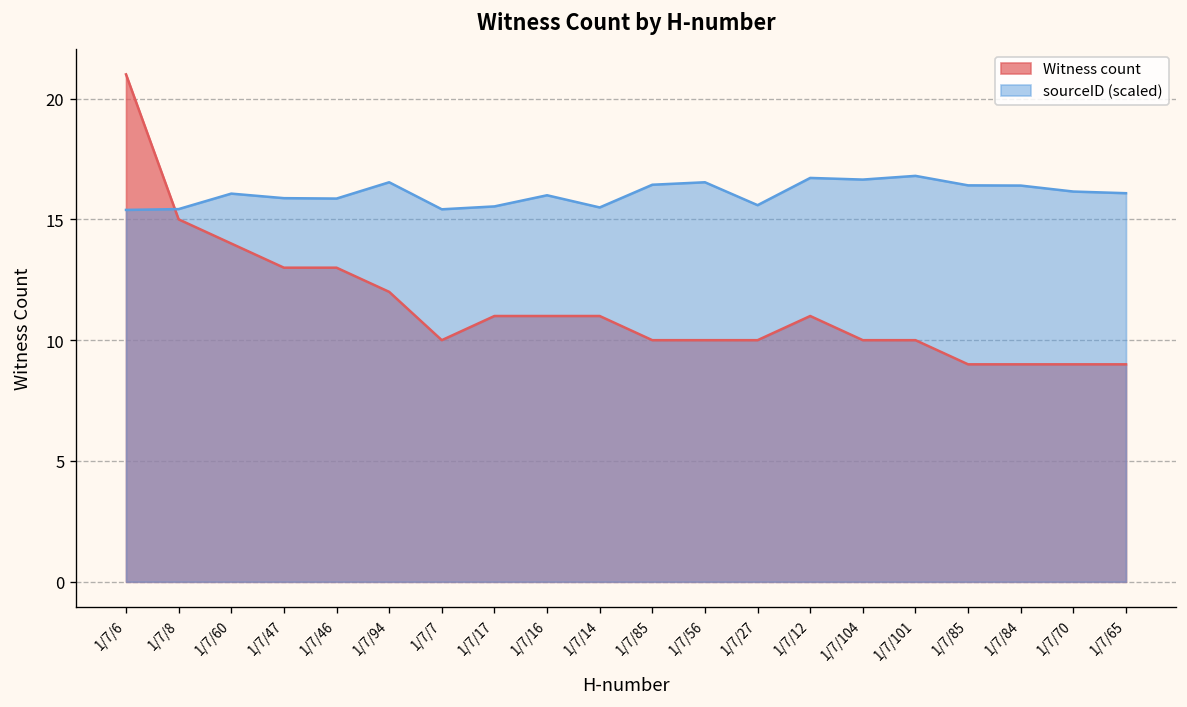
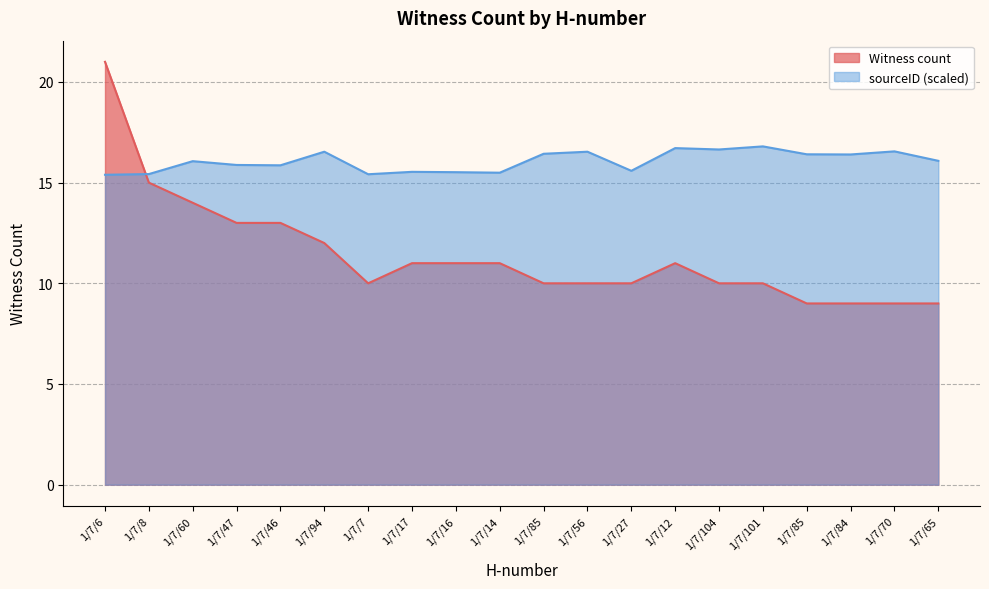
  {
    "Witness count": {
      "1/7/6": 21.0,
      "1/7/8": 15.0,
      "1/7/60": 14.0,
      "1/7/47": 13.0,
      "1/7/46": 13.0,
      "1/7/94": 12.0,
      "1/7/7": 10.0,
      "1/7/17": 11.0,
      "1/7/16": 11.0,
      "1/7/14": 11.0,
      "1/7/56": 10.0,
      "1/7/27": 10.0,
      "1/7/12": 11.0,
      "1/7/104": 10.0,
      "1/7/101": 10.0,
      "1/7/84": 9.0,
      "1/7/70": 9.0,
      "1/7/65": 9.0
    },
    "sourceID (scaled)": {
      "1/7/6": 15.4,
      "1/7/8": 15.4,
      "1/7/60": 16.1,
      "1/7/47": 15.9,
      "1/7/46": 15.9,
      "1/7/94": 16.5,
      "1/7/7": 15.4,
      "1/7/17": 15.5,
-     "1/7/16": 16.0,
+     "1/7/16": 15.5,
      "1/7/14": 15.5,
      "1/7/56": 16.5,
      "1/7/27": 15.6,
      "1/7/12": 16.7,
      "1/7/104": 16.6,
      "1/7/101": 16.8,
      "1/7/84": 16.4,
-     "1/7/70": 16.2,
+     "1/7/70": 16.6,
      "1/7/65": 16.1
    }
  }
